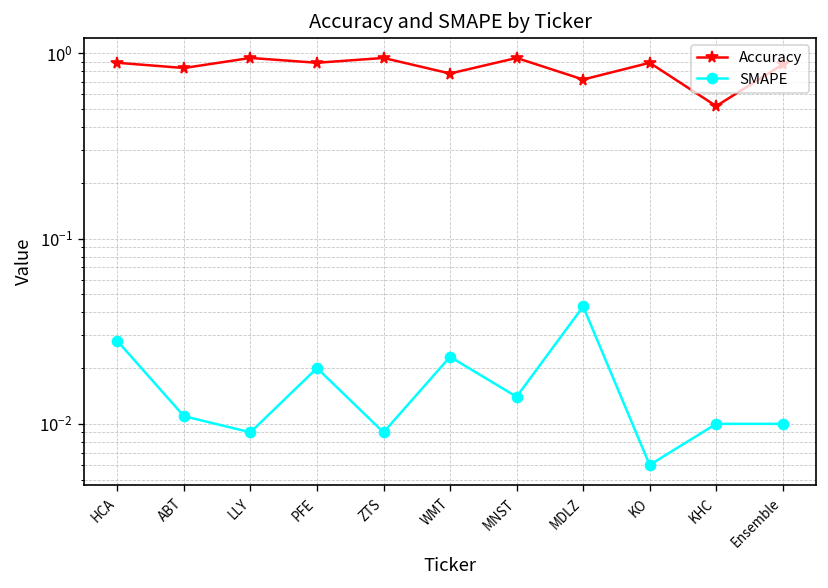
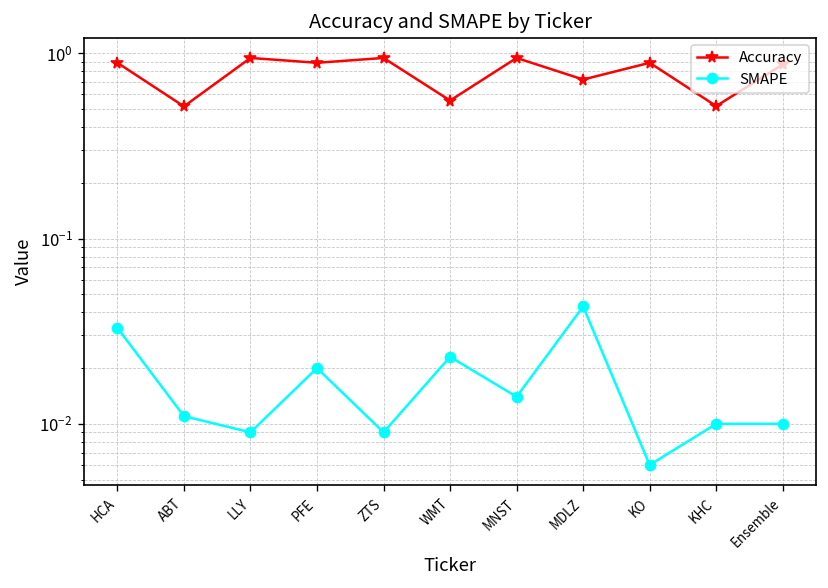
  {
    "Accuracy": {
      "HCA": 0.9,
-     "ABT": 0.8,
+     "ABT": 0.52,
      "LLY": 0.9,
      "PFE": 0.9,
      "ZTS": 0.9,
-     "WMT": 0.8,
+     "WMT": 0.56,
      "MNST": 0.9,
      "MDLZ": 0.7,
      "KO": 0.9,
      "KHC": 0.52
    },
    "SMAPE": {
-     "HCA": 0.028,
+     "HCA": 0.033,
      "ABT": 0.011,
      "LLY": 0.009,
      "PFE": 0.020,
      "ZTS": 0.009,
      "WMT": 0.023,
      "MNST": 0.014,
      "MDLZ": 0.043,
      "KO": 0.006,
      "KHC": 0.010,
      "Ensemble": 0.010
    }
  }
